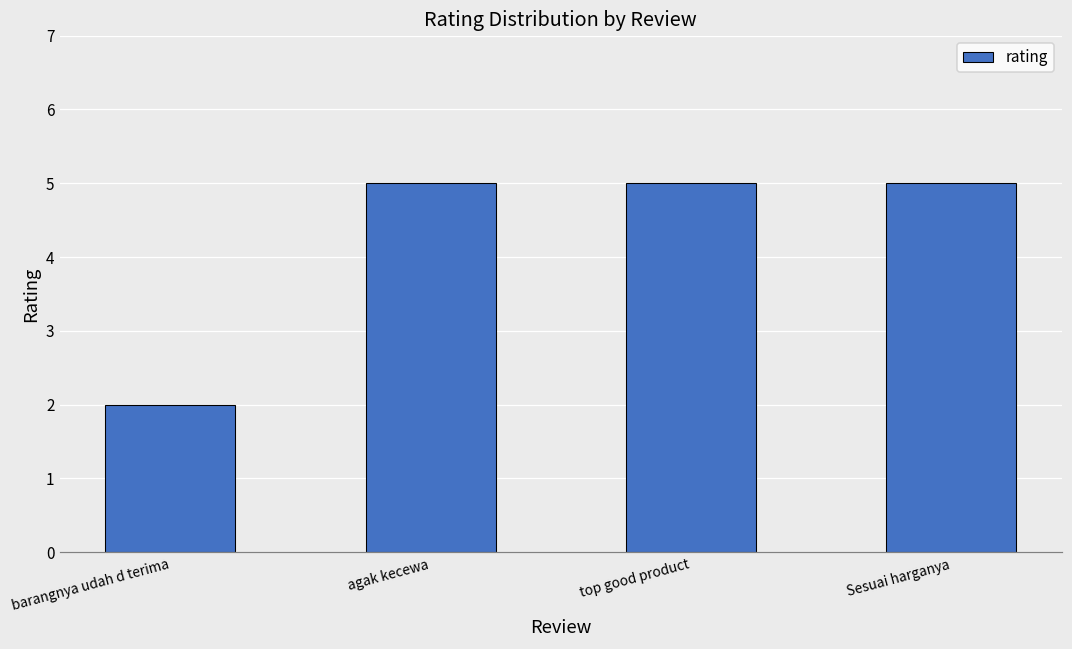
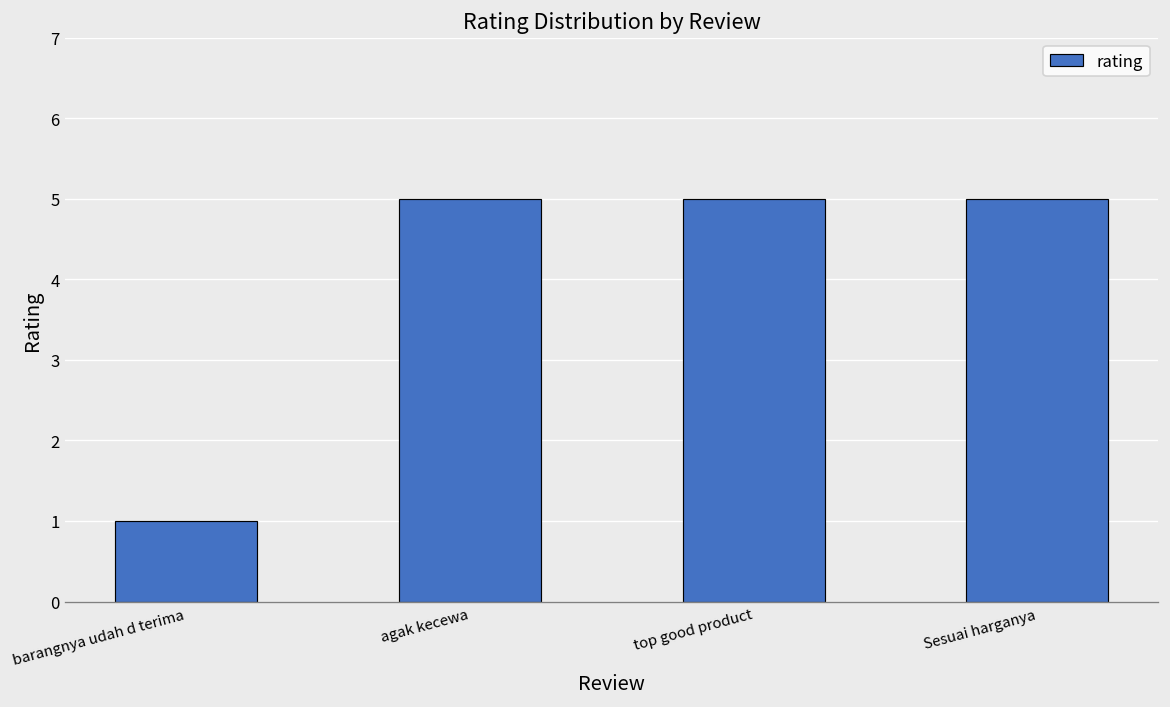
  {
-   "barangnya udah d terima": 2,
+   "barangnya udah d terima": 1,
    "agak kecewa": 5,
    "top good product": 5,
    "Sesuai harganya": 5
  }
